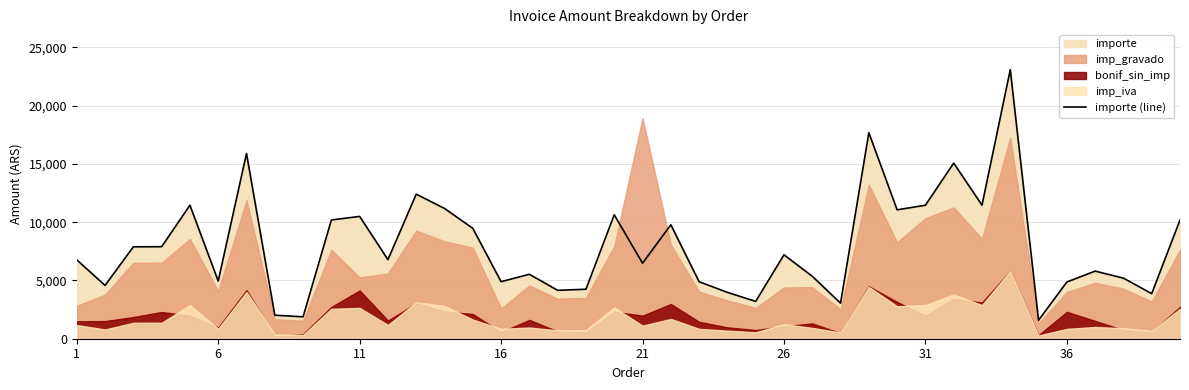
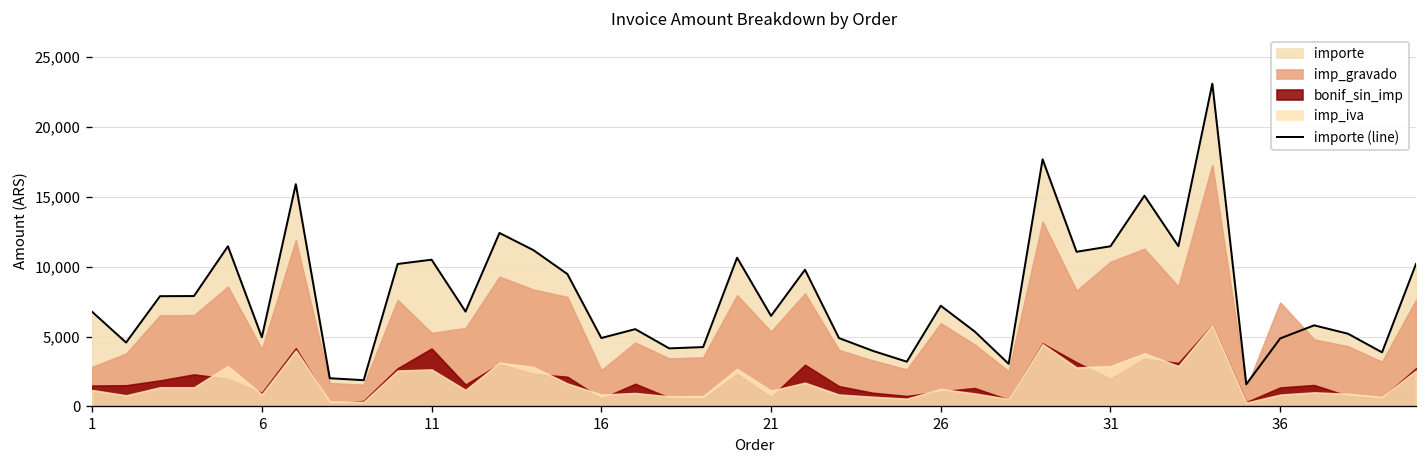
  {
    "imp_gravado": {
      "1": "2,800",
      "6": "4,100",
      "11": "5,300",
      "16": "2,600",
-     "21": "18,900",
-     "26": "4,400",
+     "21": "5,400",
+     "26": "6,000",
      "31": "10,300",
-     "36": "4,000"
+     "36": "7,400"
    },
    "bonif_sin_imp": {
      "1": "1,500",
      "11": "4,100",
      "16": "600",
-     "21": "2,000",
+     "21": "700",
      "31": "2,000",
-     "36": "2,300"
+     "36": "1,400"
    }
  }
